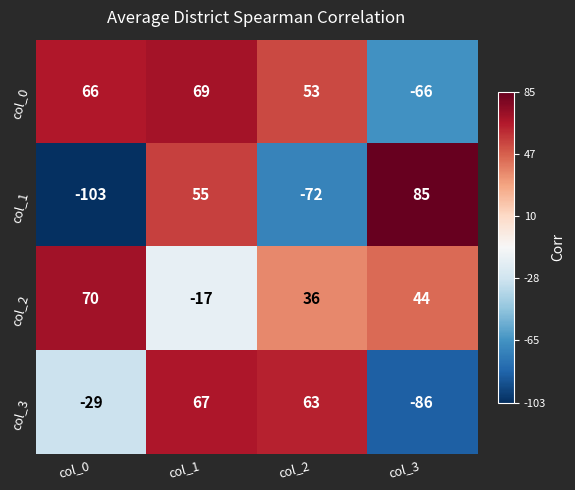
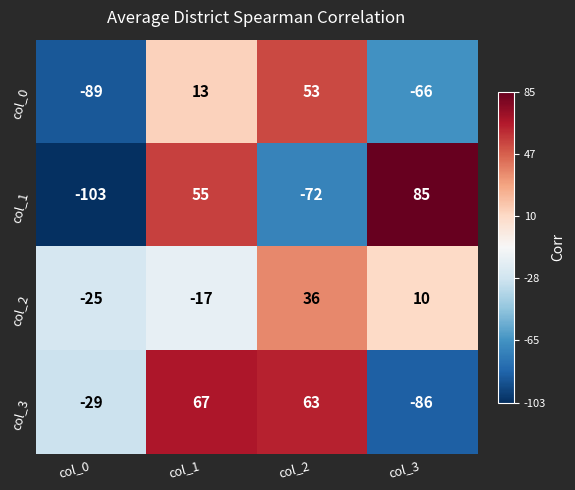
  {
    "col_0": {
-     "col_0": 66,
-     "col_1": 69,
+     "col_0": -89,
+     "col_1": 13,
      "col_2": 53,
      "col_3": -66
    },
    "col_1": {
      "col_0": -103,
      "col_1": 55,
      "col_2": -72,
      "col_3": 85
    },
    "col_2": {
-     "col_0": 70,
+     "col_0": -25,
      "col_1": -17,
      "col_2": 36,
-     "col_3": 44
+     "col_3": 10
    },
    "col_3": {
      "col_0": -29,
      "col_1": 67,
      "col_2": 63,
      "col_3": -86
    }
  }
